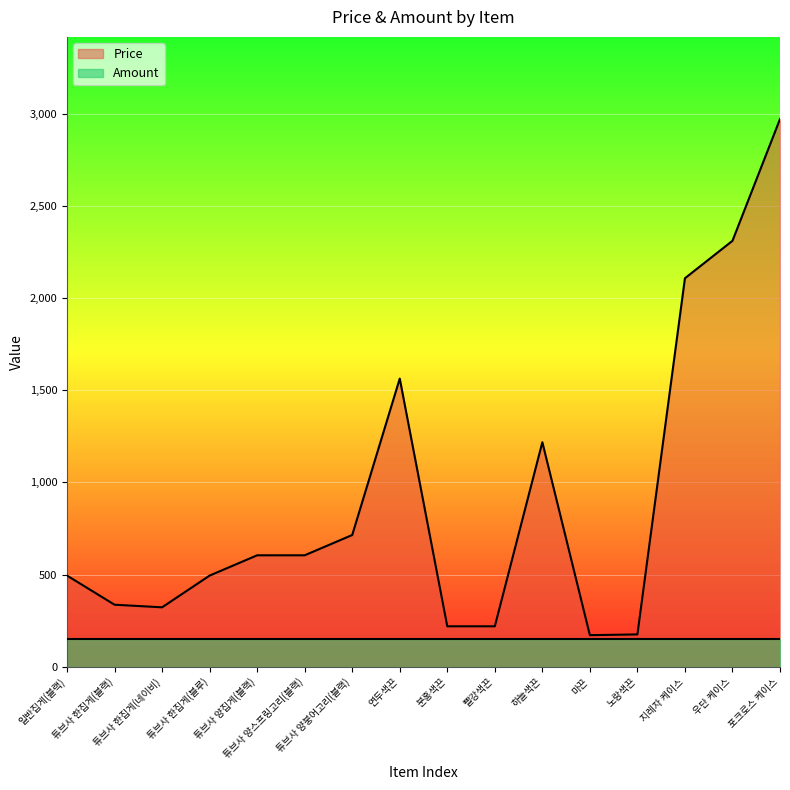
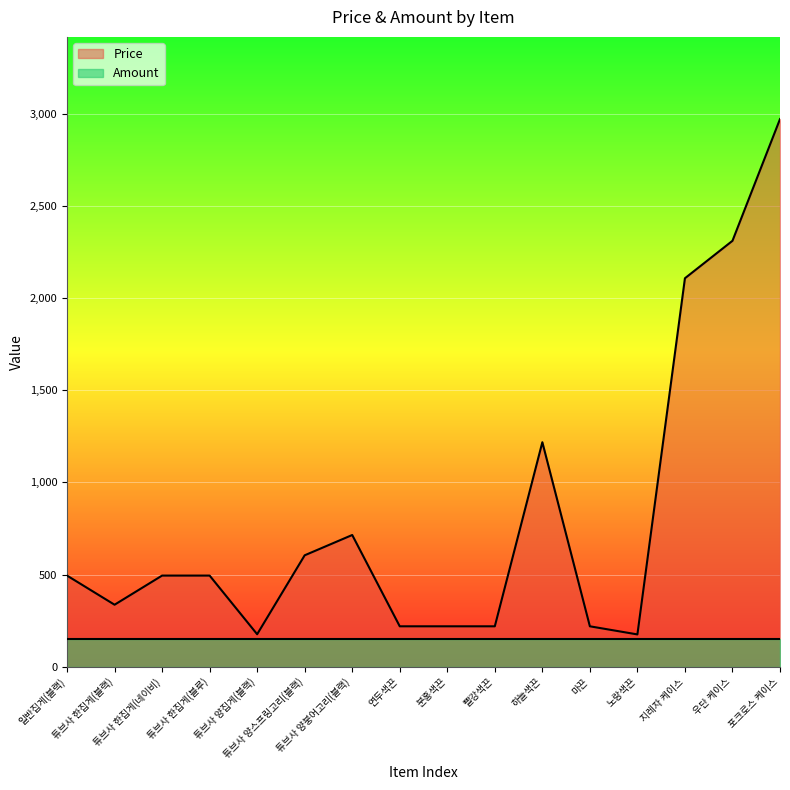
  {
    "Price": {
      "일반집게(블랙)": "500",
      "튜브사 한집게(블랙)": "340",
-     "튜브사 한집게(네이비)": "320",
+     "튜브사 한집게(네이비)": "500",
      "튜브사 한집게(블루)": "500",
-     "튜브사 양집게(블랙)": "610",
+     "튜브사 양집게(블랙)": "180",
      "튜브사 양스프링고리(블랙)": "610",
      "튜브사 양붕어고리(블랙)": "720",
-     "연두색끈": "1,560",
+     "연두색끈": "220",
      "분홍색끈": "220",
      "빨강색끈": "220",
      "하늘색끈": "1,220",
-     "마끈": "170",
+     "마끈": "220",
      "노랑색끈": "180",
      "지레자 케이스": "2,110",
      "우단 케이스": "2,310",
      "포크로스 케이스": "2,970"
    },
    "Amount": {
      "일반집게(블랙)": "150",
      "튜브사 한집게(블랙)": "150",
      "튜브사 한집게(네이비)": "150",
      "튜브사 한집게(블루)": "150",
      "튜브사 양집게(블랙)": "150",
      "튜브사 양스프링고리(블랙)": "150",
      "튜브사 양붕어고리(블랙)": "150",
      "연두색끈": "150",
      "분홍색끈": "150",
      "빨강색끈": "150",
      "하늘색끈": "150",
      "마끈": "150",
      "노랑색끈": "150",
      "지레자 케이스": "150",
      "우단 케이스": "150",
      "포크로스 케이스": "150"
    }
  }
